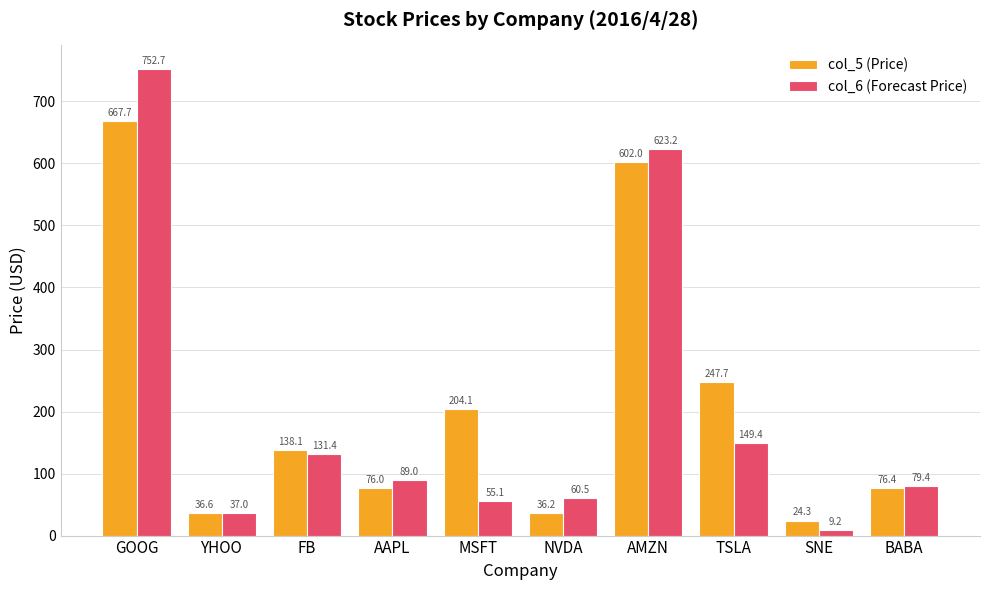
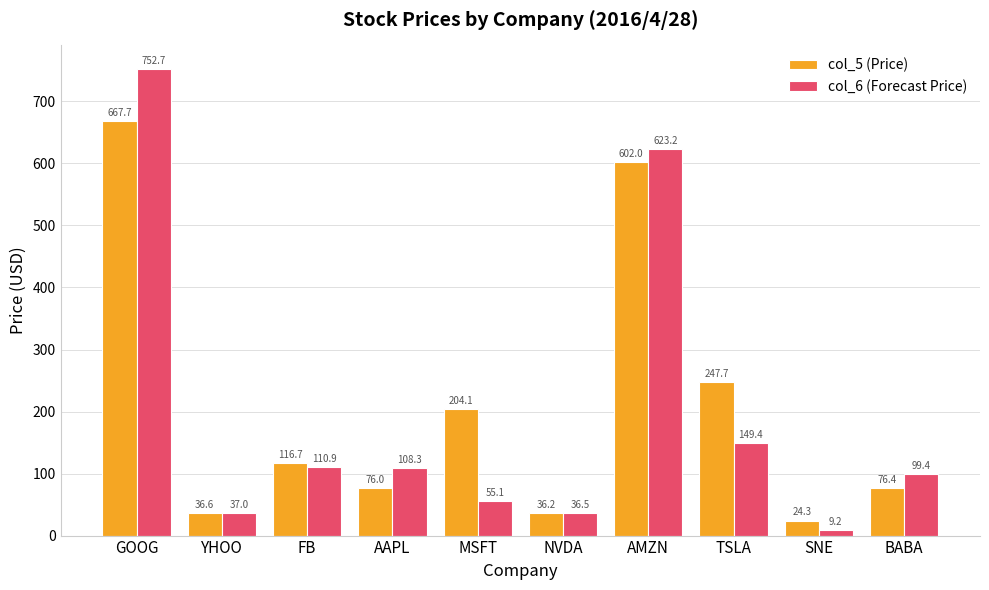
  {
    "col_5 (Price)": {
      "GOOG": 667.7,
      "YHOO": 36.6,
-     "FB": 138.1,
+     "FB": 116.7,
      "AAPL": 76.0,
      "MSFT": 204.1,
      "NVDA": 36.2,
      "AMZN": 602.0,
      "TSLA": 247.7,
      "SNE": 24.3,
      "BABA": 76.4
    },
    "col_6 (Forecast Price)": {
      "GOOG": 752.7,
      "YHOO": 37.0,
-     "FB": 131.4,
-     "AAPL": 89.0,
+     "FB": 110.9,
+     "AAPL": 108.3,
      "MSFT": 55.1,
-     "NVDA": 60.5,
+     "NVDA": 36.5,
      "AMZN": 623.2,
      "TSLA": 149.4,
      "SNE": 9.2,
-     "BABA": 79.4
+     "BABA": 99.4
    }
  }
